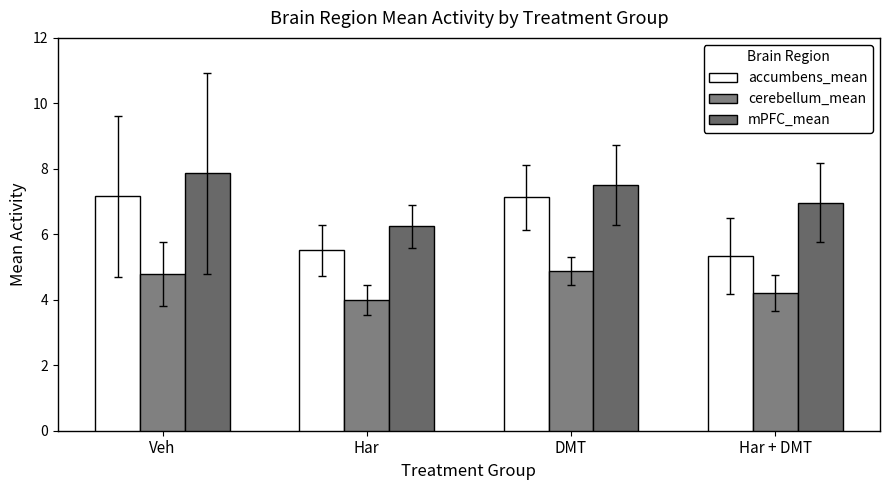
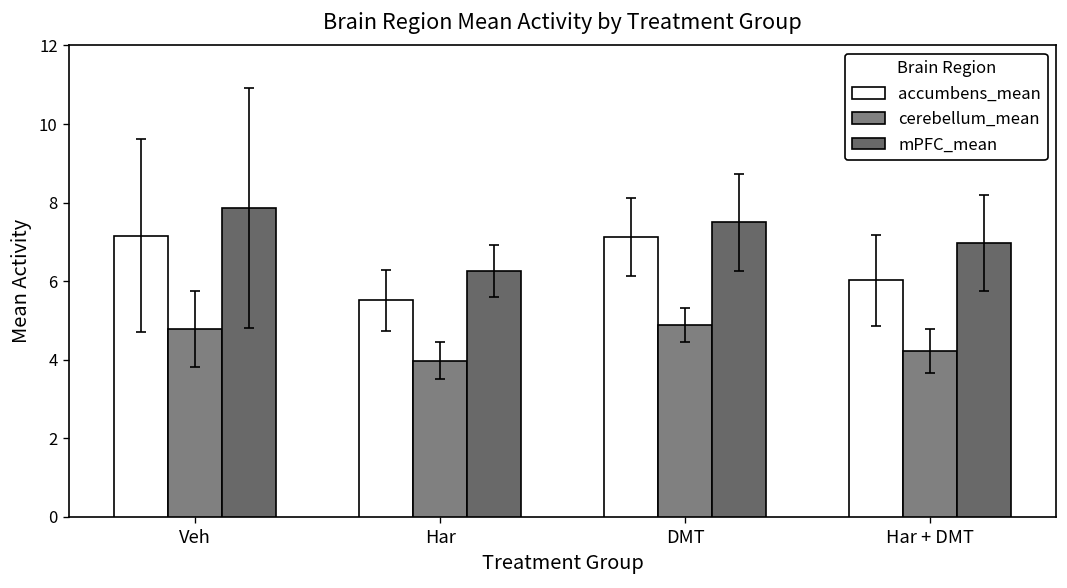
  {
    "accumbens_mean": {
      "Veh": 7.2,
      "Har": 5.5,
      "DMT": 7.1,
-     "Har + DMT": 5.4
+     "Har + DMT": 6.0
    }
  }
